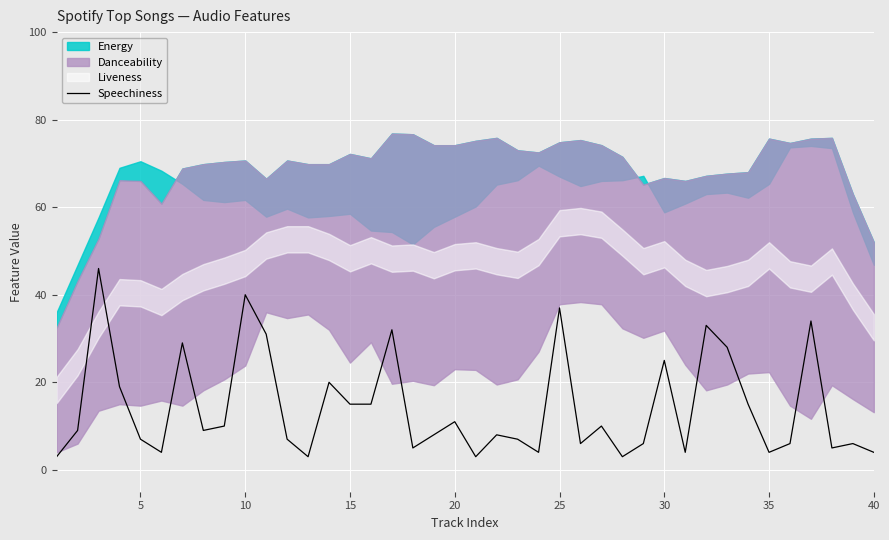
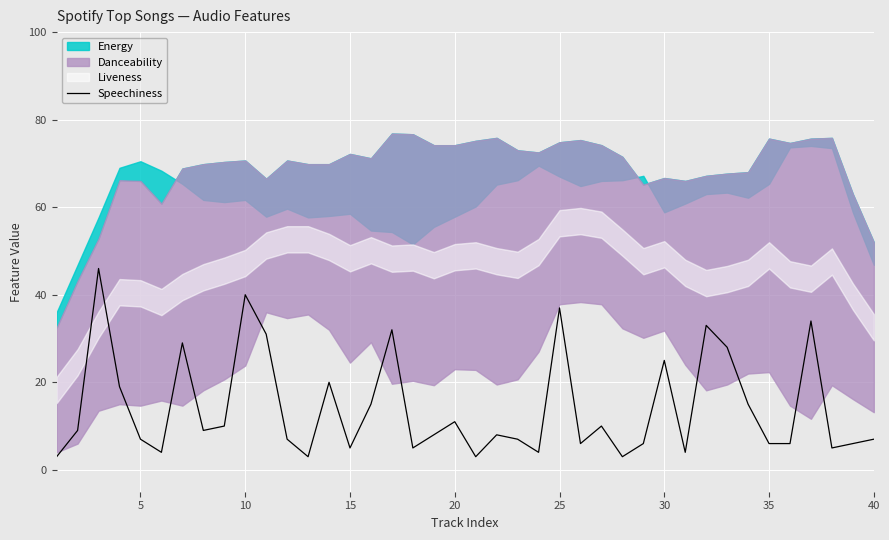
  {
    "Speechiness": {
      "5": 7,
      "10": 40,
-     "15": 15,
+     "15": 5,
      "20": 11,
      "25": 37,
      "30": 25,
-     "35": 4,
-     "40": 4
+     "35": 6,
+     "40": 7
    },
    "Energy": {
      "5": 5
    }
  }
